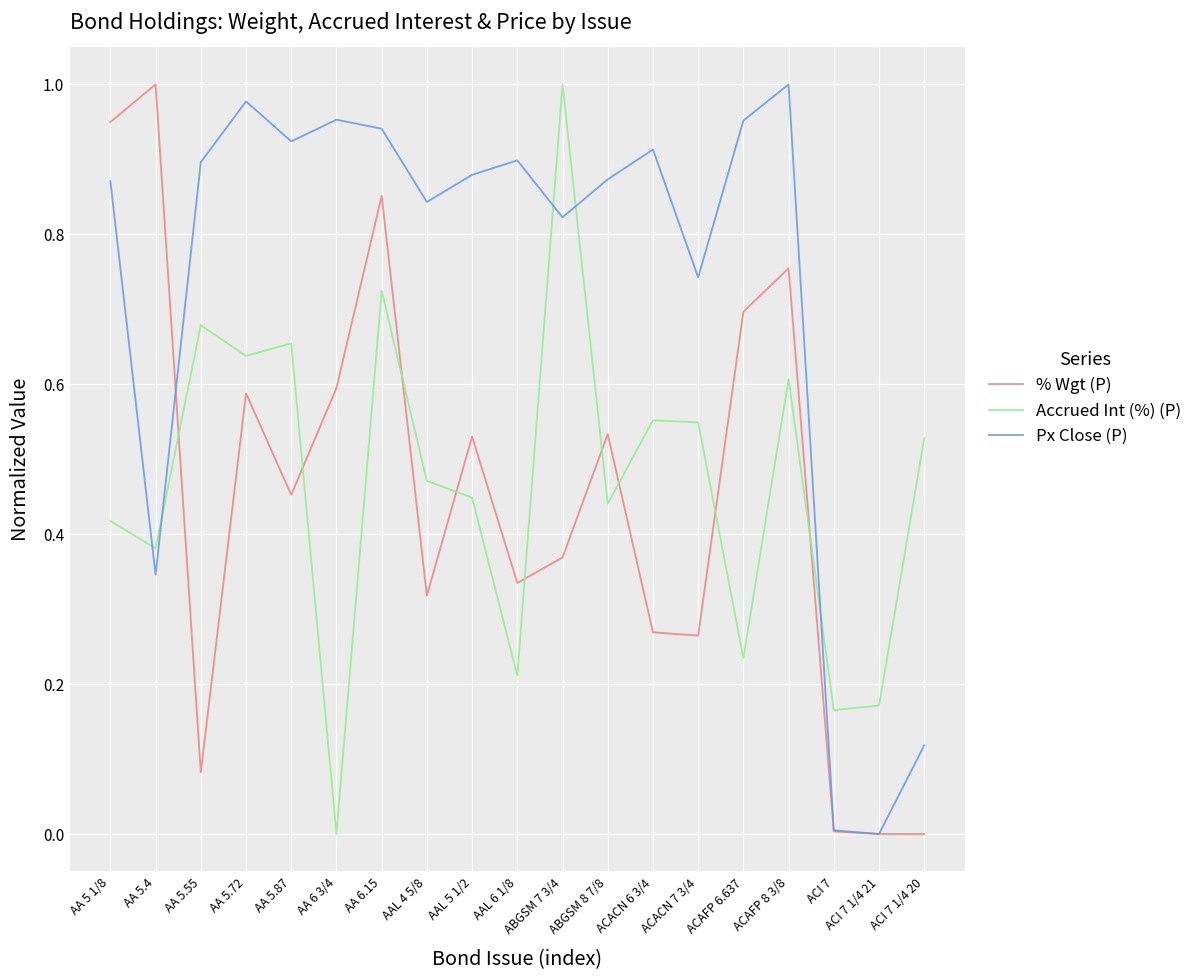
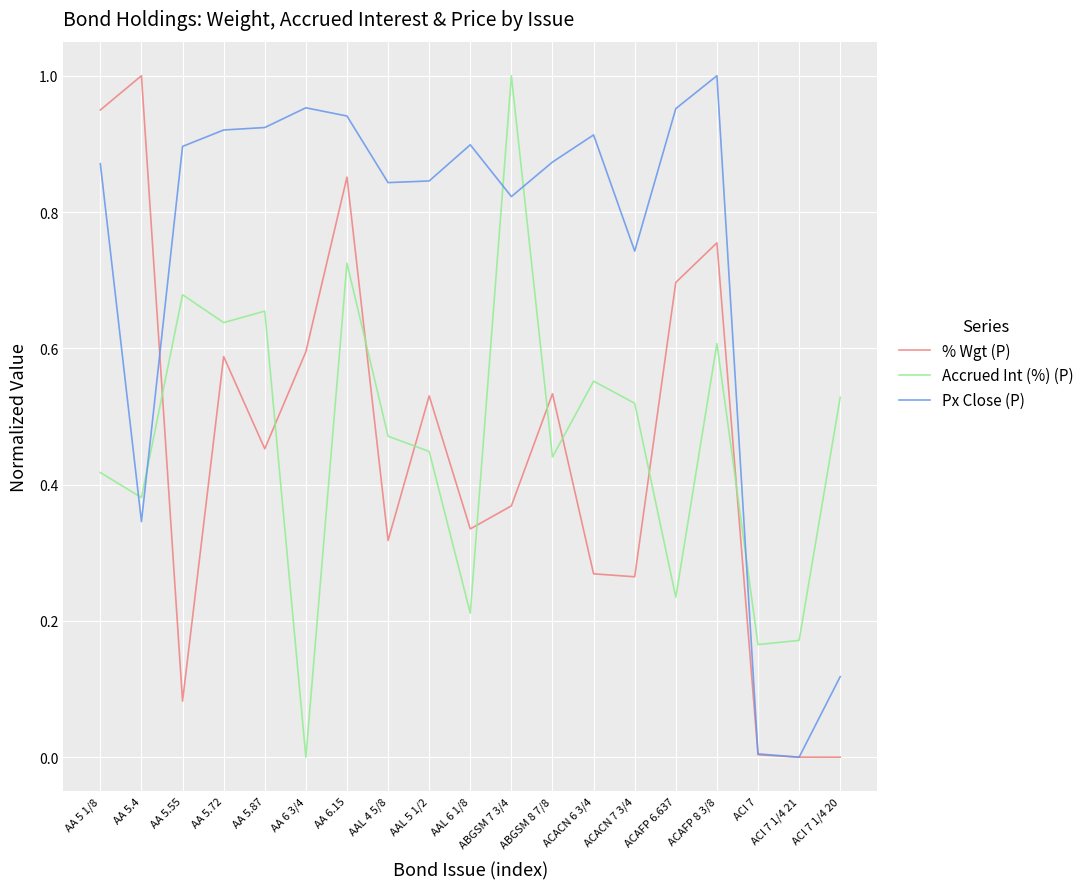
  {
    "% Wgt (P)": {
      "AA 5 1/8": 0.95,
      "AA 5.4": 1.00,
      "AA 5.55": 0.08,
      "AA 5.72": 0.59,
      "AA 5.87": 0.45,
      "AA 6 3/4": 0.59,
      "AA 6.15": 0.85,
      "AAL 4 5/8": 0.32,
      "AAL 5 1/2": 0.53,
      "AAL 6 1/8": 0.33,
      "ABGSM 7 3/4": 0.37,
      "ABGSM 8 7/8": 0.53,
      "ACACN 6 3/4": 0.27,
      "ACACN 7 3/4": 0.26,
      "ACAFP 6.637": 0.70,
      "ACAFP 8 3/8": 0.75,
      "ACI 7 1/4 20": 0.00
    },
    "Accrued Int (%) (P)": {
      "AA 5 1/8": 0.42,
      "AA 5.4": 0.38,
      "AA 5.55": 0.68,
      "AA 5.72": 0.64,
      "AA 5.87": 0.65,
      "AA 6 3/4": 0.00,
      "AA 6.15": 0.72,
      "AAL 4 5/8": 0.47,
      "AAL 5 1/2": 0.45,
      "AAL 6 1/8": 0.21,
      "ABGSM 7 3/4": 1.00,
      "ABGSM 8 7/8": 0.44,
      "ACACN 6 3/4": 0.55,
-     "ACACN 7 3/4": 0.55,
+     "ACACN 7 3/4": 0.52,
      "ACAFP 6.637": 0.23,
      "ACAFP 8 3/8": 0.61,
      "ACI 7": 0.17,
      "ACI 7 1/4 21": 0.17,
      "ACI 7 1/4 20": 0.53
    },
    "Px Close (P)": {
      "AA 5 1/8": 0.87,
      "AA 5.4": 0.35,
      "AA 5.55": 0.90,
-     "AA 5.72": 0.98,
+     "AA 5.72": 0.92,
      "AA 5.87": 0.92,
      "AA 6 3/4": 0.95,
      "AA 6.15": 0.94,
      "AAL 4 5/8": 0.84,
-     "AAL 5 1/2": 0.88,
+     "AAL 5 1/2": 0.85,
      "AAL 6 1/8": 0.90,
      "ABGSM 7 3/4": 0.82,
      "ABGSM 8 7/8": 0.87,
      "ACACN 6 3/4": 0.91,
      "ACACN 7 3/4": 0.74,
      "ACAFP 6.637": 0.95,
      "ACAFP 8 3/8": 1.00,
      "ACI 7 1/4 20": 0.12
    }
  }
